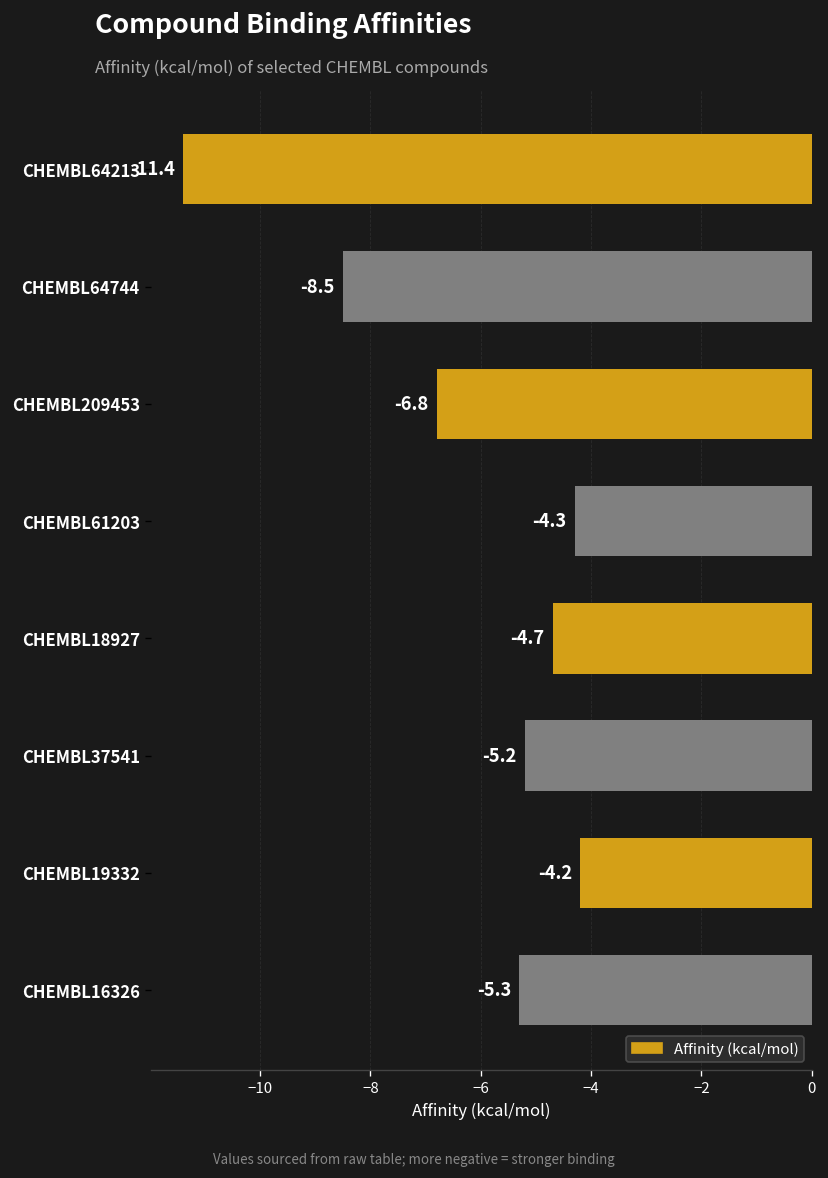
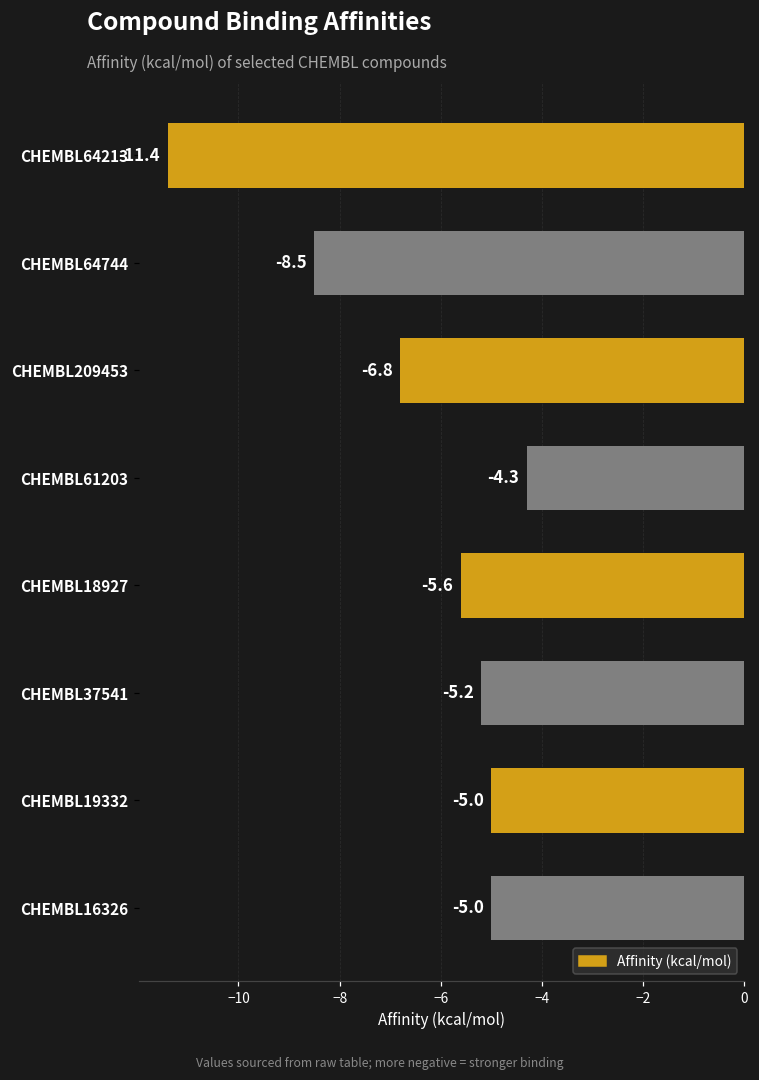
  {
    "CHEMBL64213": -11.4,
    "CHEMBL64744": -8.5,
    "CHEMBL209453": -6.8,
    "CHEMBL61203": -4.3,
-   "CHEMBL18927": -4.7,
+   "CHEMBL18927": -5.6,
    "CHEMBL37541": -5.2,
-   "CHEMBL19332": -4.2,
-   "CHEMBL16326": -5.3
+   "CHEMBL19332": -5.0,
+   "CHEMBL16326": -5.0
  }
